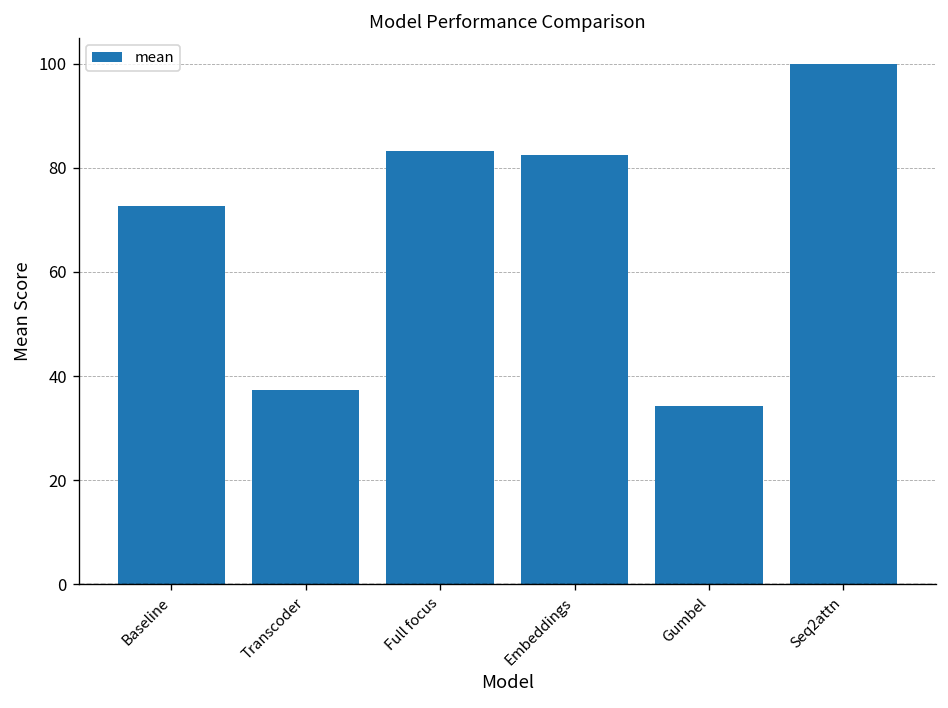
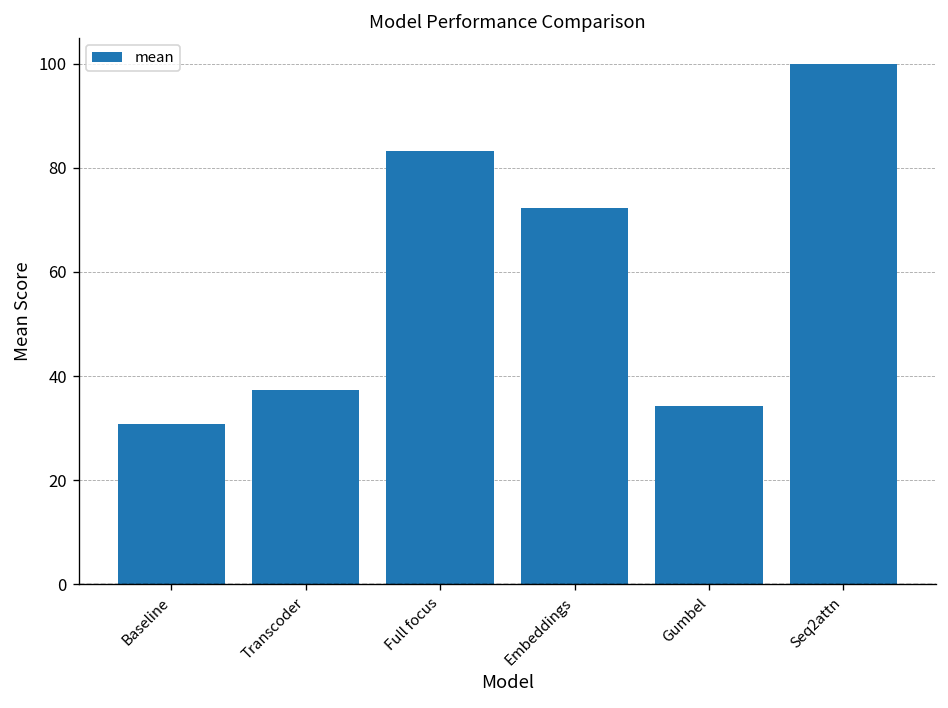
  {
-   "Baseline": 73,
+   "Baseline": 31,
    "Transcoder": 37,
    "Full focus": 83,
-   "Embeddings": 83,
+   "Embeddings": 72,
    "Gumbel": 34,
    "Seq2attn": 100
  }
